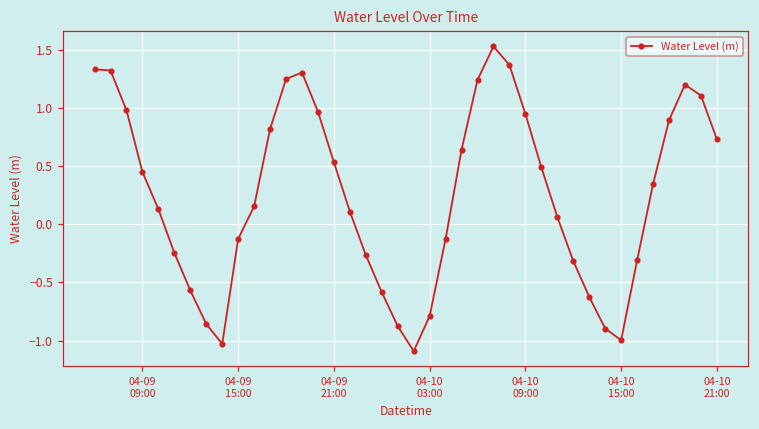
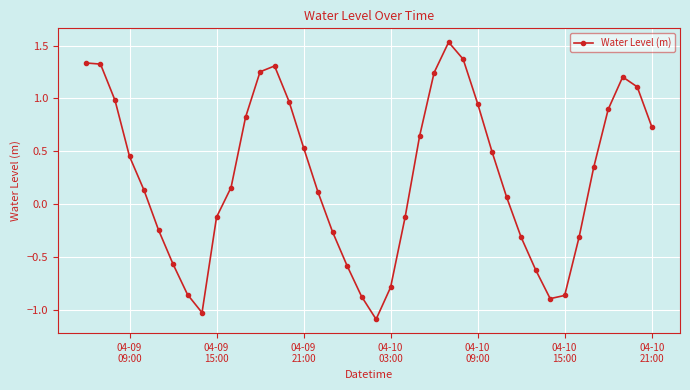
  {
    "04-09 09:00": 0.45,
    "04-09 15:00": -0.12,
    "04-09 21:00": 0.53,
    "04-10 03:00": -0.79,
    "04-10 09:00": 0.95,
-   "04-10 15:00": -1.00,
+   "04-10 15:00": -0.87,
    "04-10 21:00": 0.73
  }
